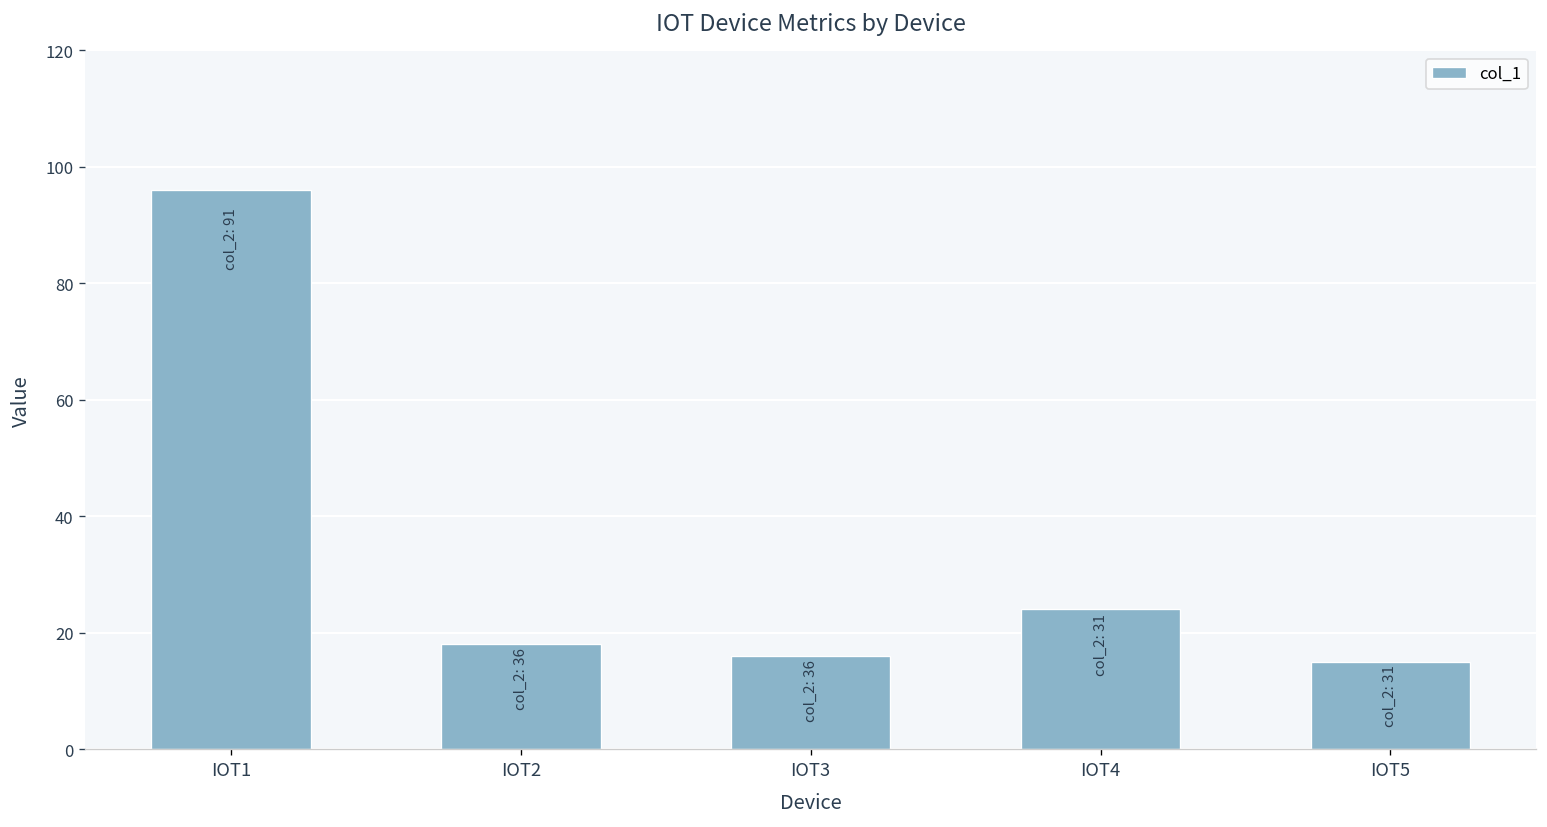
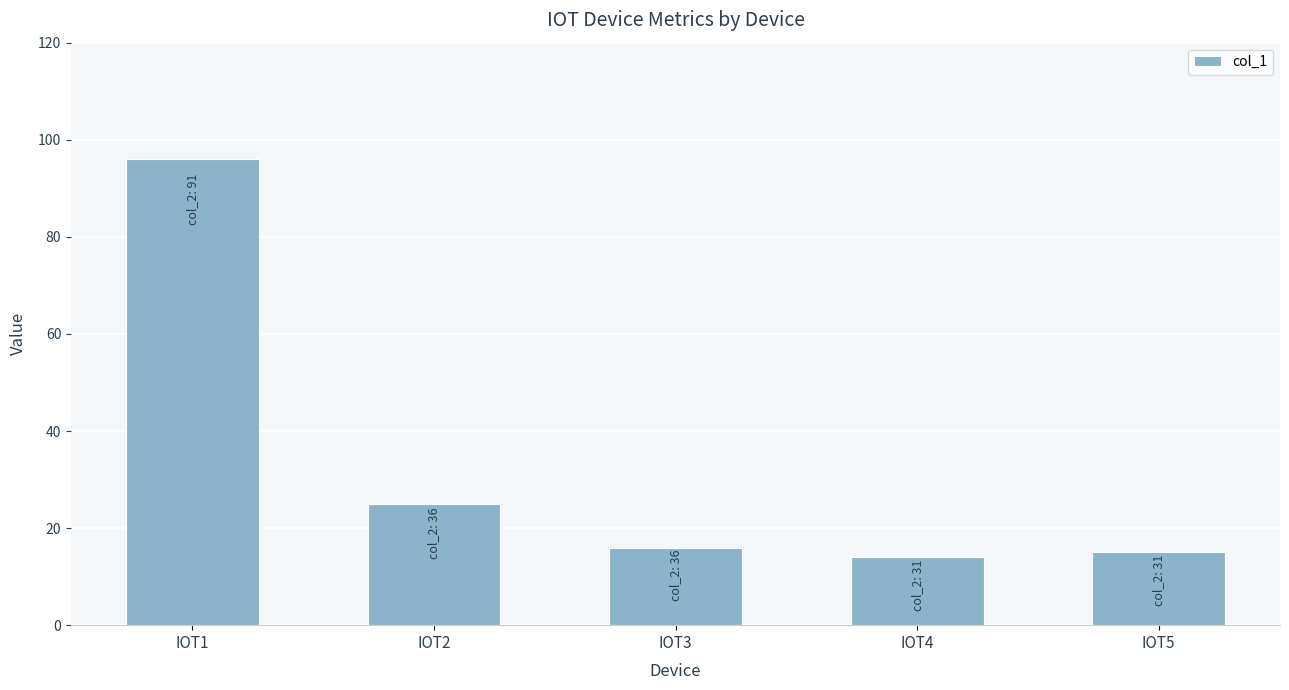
  {
-   "IOT2": 18,
-   "IOT4": 24
+   "IOT2": 25,
+   "IOT4": 14
  }
